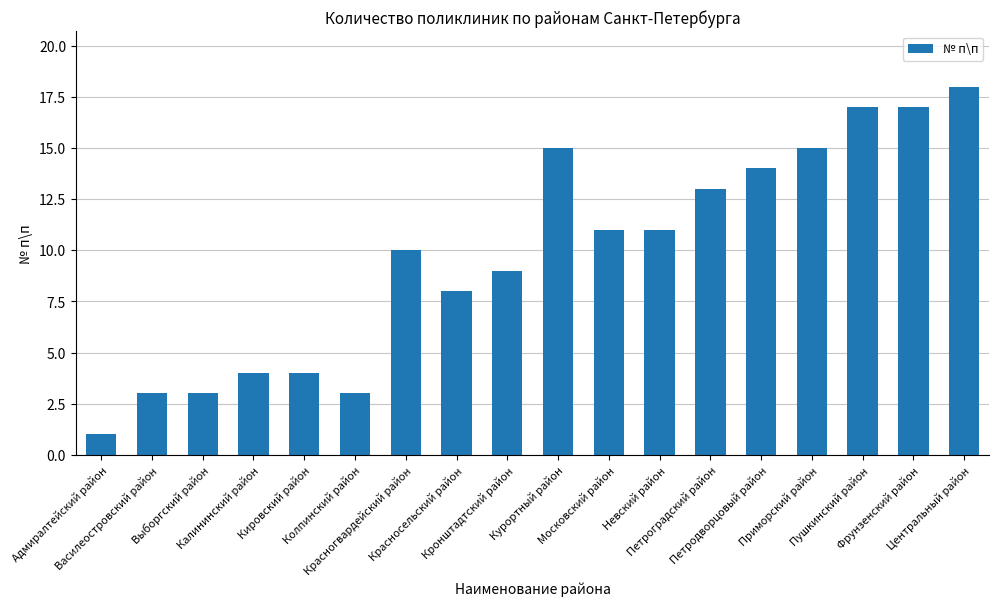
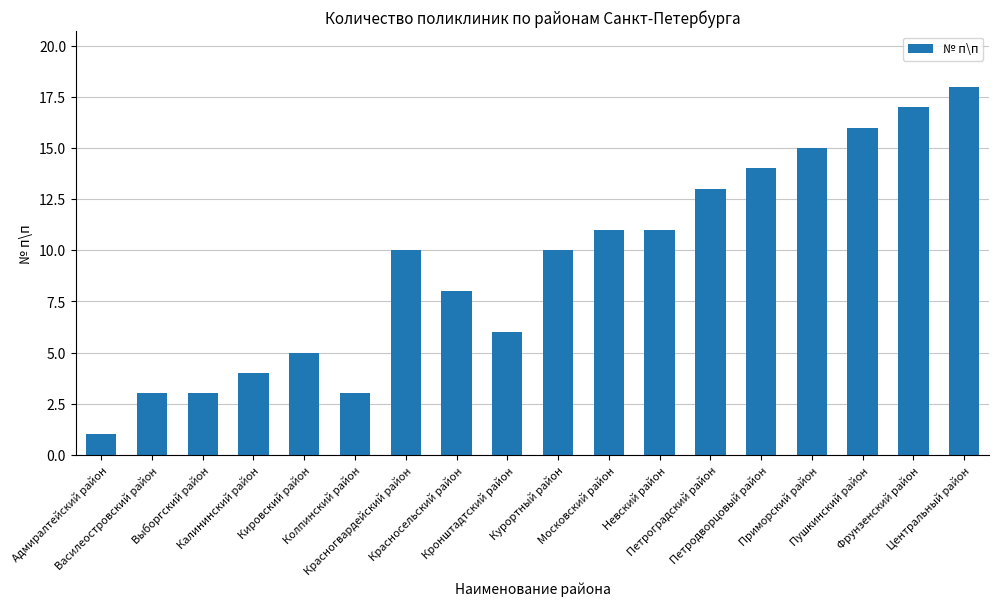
  {
    "Адмиралтейский район": 1,
    "Василеостровский район": 3,
    "Выборгский район": 3,
    "Калининский район": 4,
-   "Кировский район": 4,
+   "Кировский район": 5,
    "Колпинский район": 3,
    "Красногвардейский район": 10,
    "Красносельский район": 8,
-   "Кронштадтский район": 9,
-   "Курортный район": 15,
+   "Кронштадтский район": 6,
+   "Курортный район": 10,
    "Московский район": 11,
    "Невский район": 11,
    "Петроградский район": 13,
    "Петродворцовый район": 14,
    "Приморский район": 15,
-   "Пушкинский район": 17,
+   "Пушкинский район": 16,
    "Фрунзенский район": 17,
    "Центральный район": 18
  }
